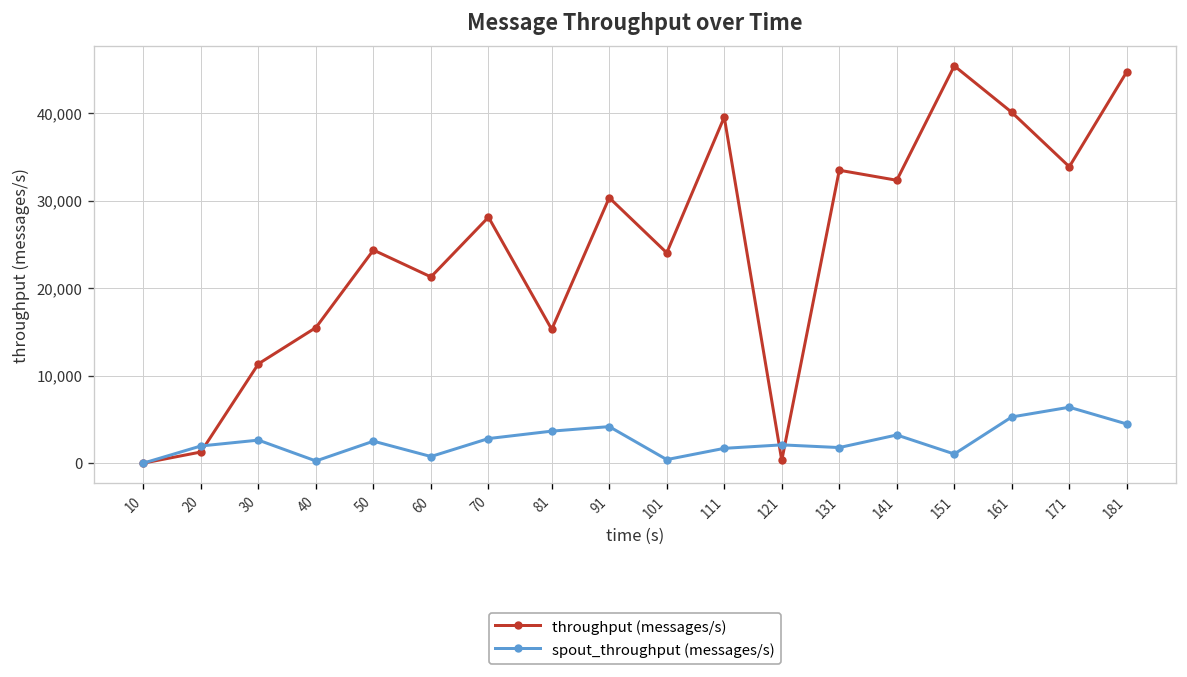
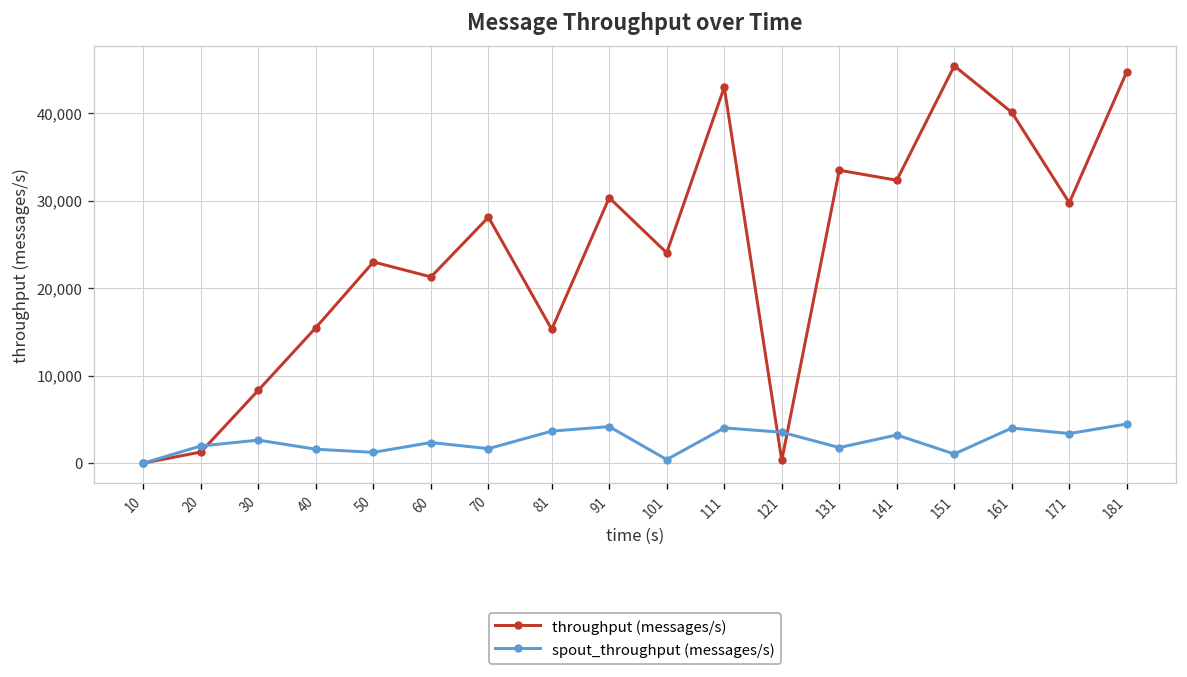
  {
    "throughput (messages/s)": {
      "20": "1,000",
-     "30": "11,000",
+     "30": "8,000",
      "40": "15,000",
-     "50": "24,000",
+     "50": "23,000",
      "60": "21,000",
      "70": "28,000",
      "81": "15,000",
      "91": "30,000",
      "101": "24,000",
-     "111": "40,000",
+     "111": "43,000",
      "121": "0",
      "131": "33,000",
      "141": "32,000",
      "151": "45,000",
      "161": "40,000",
-     "171": "34,000",
+     "171": "30,000",
      "181": "45,000"
    },
    "spout_throughput (messages/s)": {
      "20": "2,000",
      "30": "3,000",
-     "40": "0",
-     "50": "3,000",
-     "60": "1,000",
-     "70": "3,000",
+     "40": "2,000",
+     "50": "1,000",
+     "60": "2,000",
+     "70": "2,000",
      "81": "4,000",
      "91": "4,000",
      "101": "0",
-     "111": "2,000",
-     "121": "2,000",
+     "111": "4,000",
+     "121": "4,000",
      "131": "2,000",
      "141": "3,000",
      "151": "1,000",
-     "161": "5,000",
-     "171": "6,000",
+     "161": "4,000",
+     "171": "3,000",
      "181": "4,000"
    }
  }
